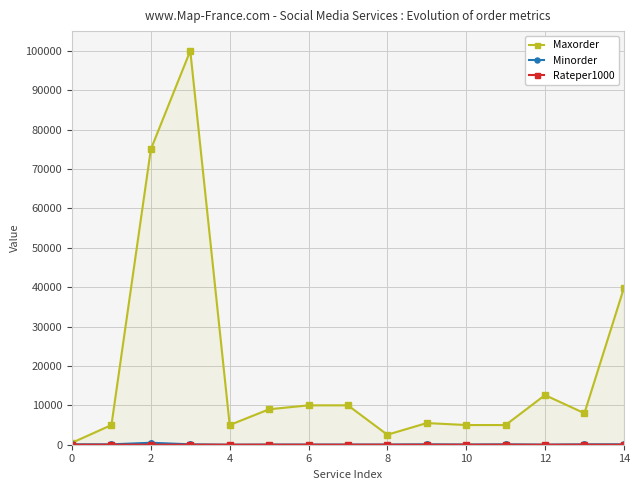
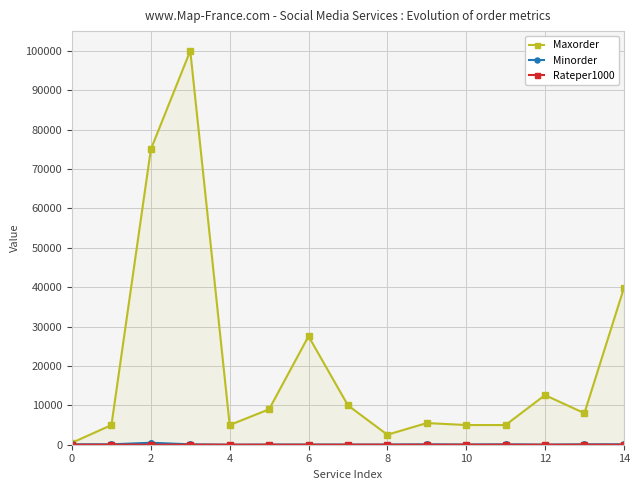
  {
    "Maxorder": {
      "2": 75000,
      "4": 5000,
-     "6": 10000,
+     "6": 28000,
      "8": 3000,
      "10": 5000,
      "12": 13000,
      "14": 40000
    }
  }
